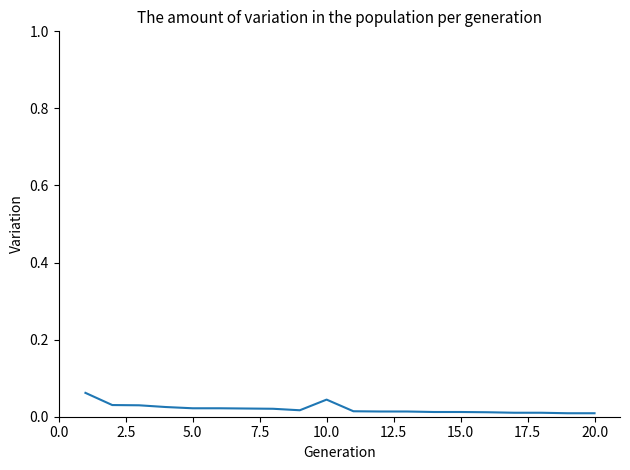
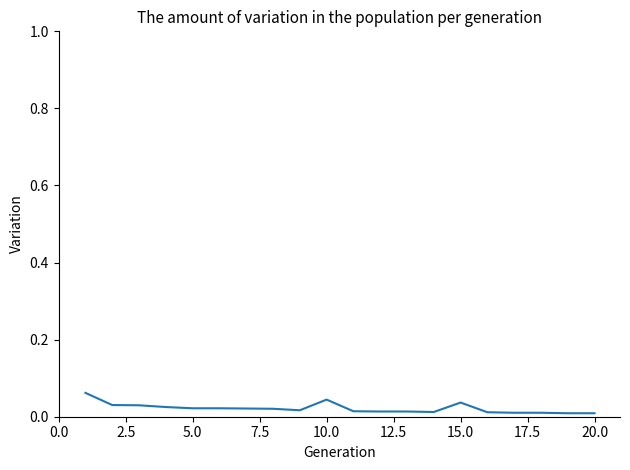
  {
    "5.0": 0.02,
    "10.0": 0.04,
-   "15.0": 0.01,
+   "15.0": 0.04,
    "20.0": 0.01
  }
